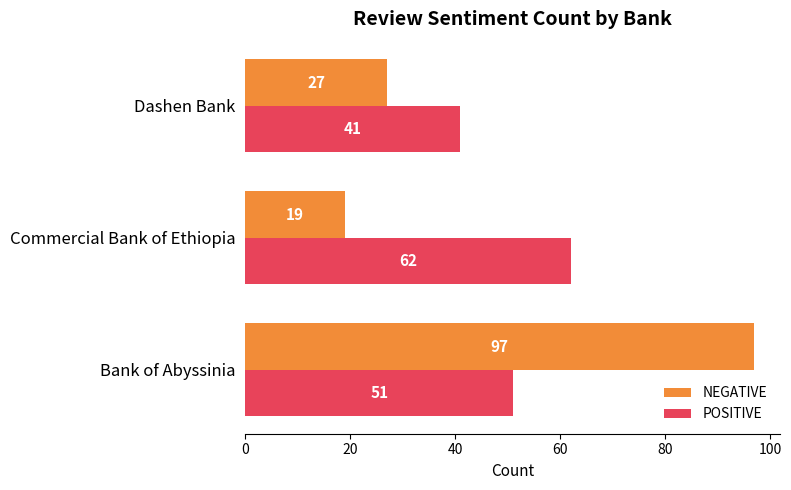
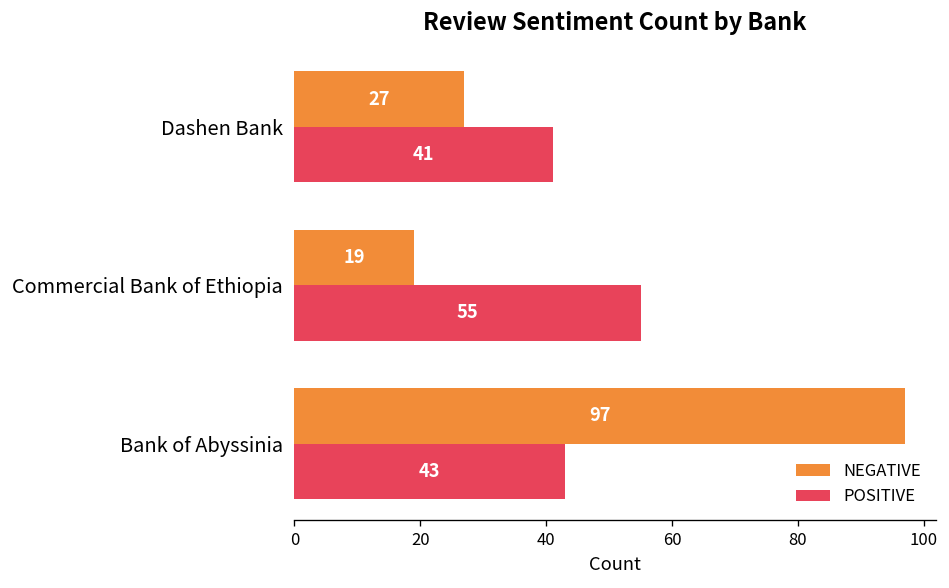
  {
    "NEGATIVE": {
      "Dashen Bank": 27,
      "Commercial Bank of Ethiopia": 19,
      "Bank of Abyssinia": 97
    },
    "POSITIVE": {
      "Dashen Bank": 41,
-     "Commercial Bank of Ethiopia": 62,
-     "Bank of Abyssinia": 51
+     "Commercial Bank of Ethiopia": 55,
+     "Bank of Abyssinia": 43
    }
  }
